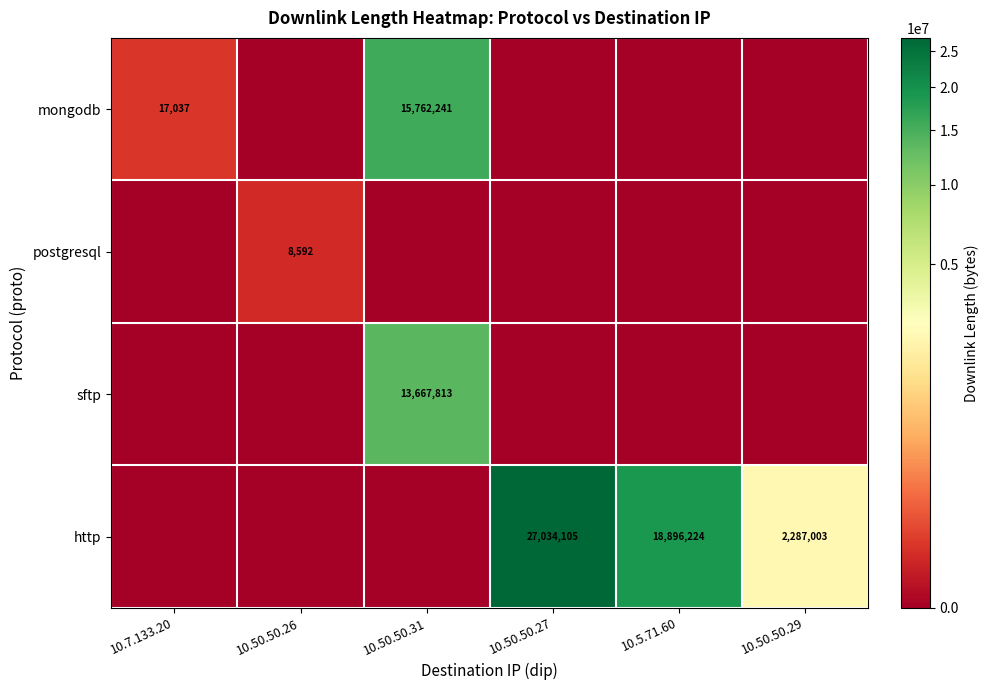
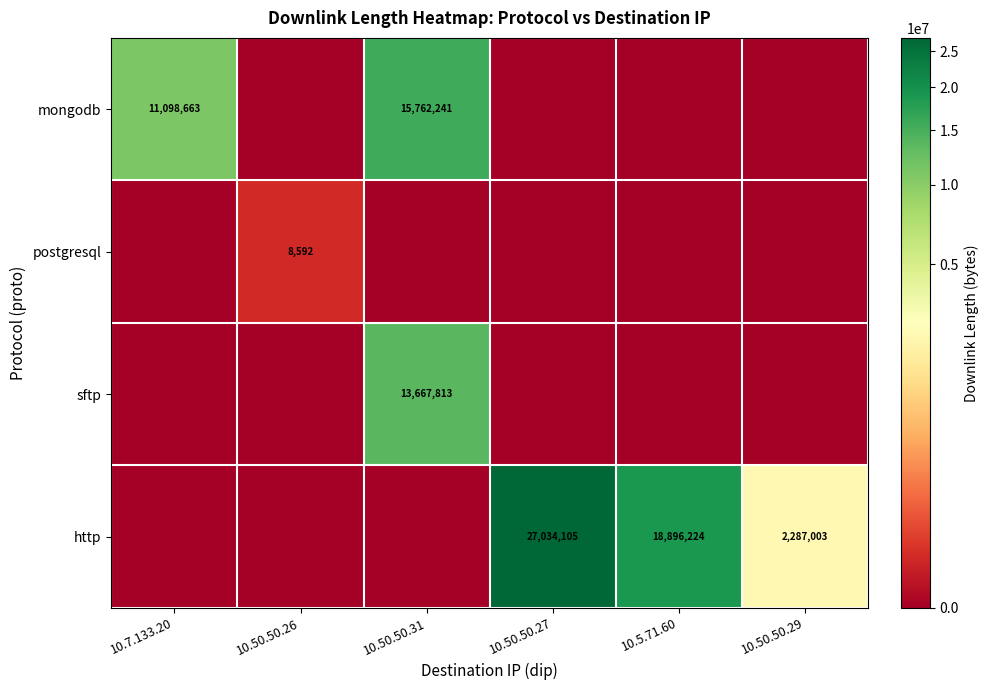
  {
    "mongodb": {
-     "10.7.133.20": "17,037",
+     "10.7.133.20": "11,098,663",
      "10.50.50.31": "15,762,241"
    },
    "postgresql": {
      "10.50.50.26": "8,592"
    },
    "sftp": {
      "10.50.50.31": "13,667,813"
    },
    "http": {
      "10.50.50.27": "27,034,105",
      "10.5.71.60": "18,896,224",
      "10.50.50.29": "2,287,003"
    }
  }
